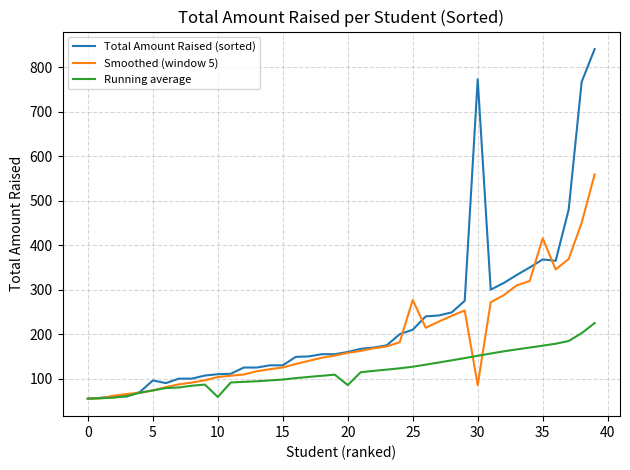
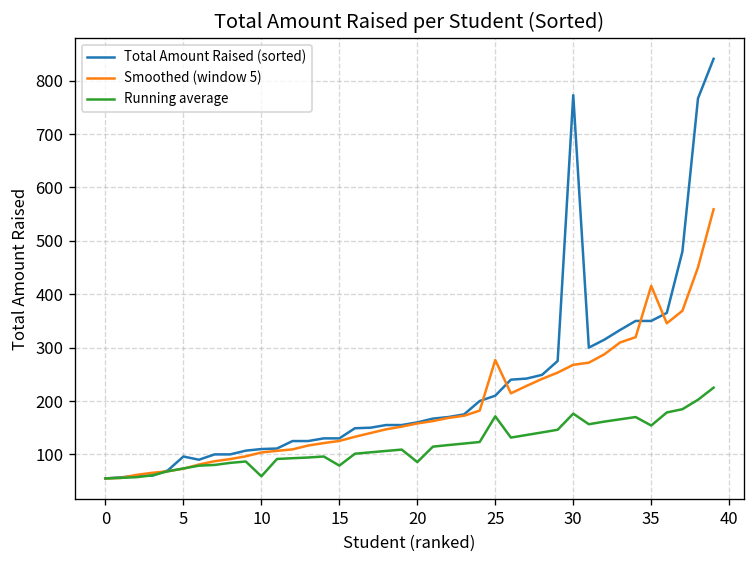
  {
    "Total Amount Raised (sorted)": {
      "5": 100,
      "10": 110,
      "25": 210,
      "30": 770,
-     "35": 370
+     "35": 350
    },
    "Smoothed (window 5)": {
      "10": 100,
      "25": 280,
-     "30": 90,
+     "30": 270,
      "35": 420
    },
    "Running average": {
      "10": 60,
-     "15": 100,
+     "15": 80,
      "20": 90,
-     "25": 130,
-     "30": 150,
-     "35": 170
+     "25": 170,
+     "30": 180,
+     "35": 150
    }
  }
